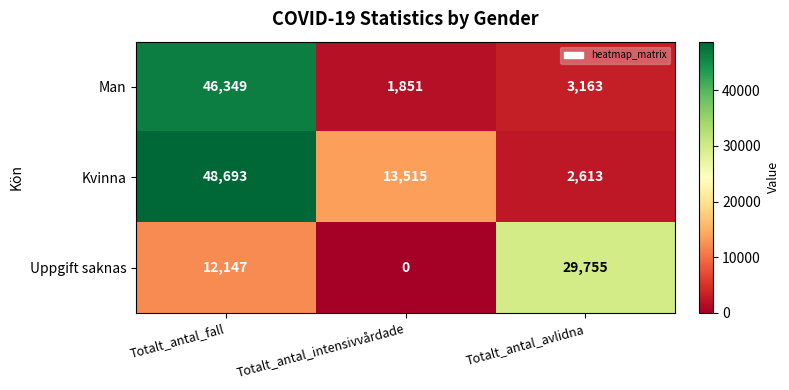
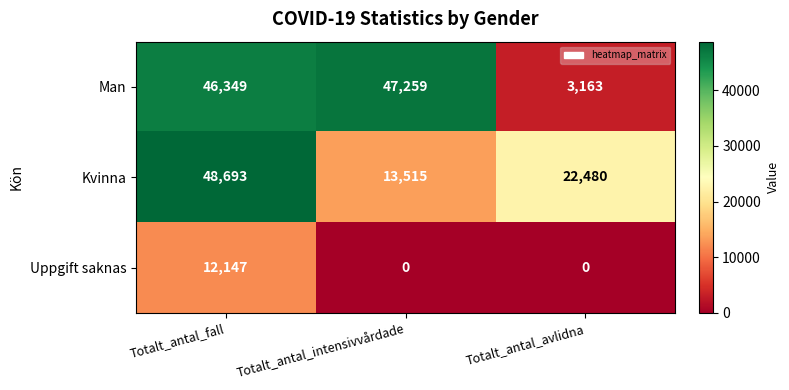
  {
    "Man": {
      "Totalt_antal_fall": "46,349",
-     "Totalt_antal_intensivvårdade": "1,851",
+     "Totalt_antal_intensivvårdade": "47,259",
      "Totalt_antal_avlidna": "3,163"
    },
    "Kvinna": {
      "Totalt_antal_fall": "48,693",
      "Totalt_antal_intensivvårdade": "13,515",
-     "Totalt_antal_avlidna": "2,613"
+     "Totalt_antal_avlidna": "22,480"
    },
    "Uppgift saknas": {
      "Totalt_antal_fall": "12,147",
      "Totalt_antal_intensivvårdade": "0",
-     "Totalt_antal_avlidna": "29,755"
+     "Totalt_antal_avlidna": "0"
    }
  }
